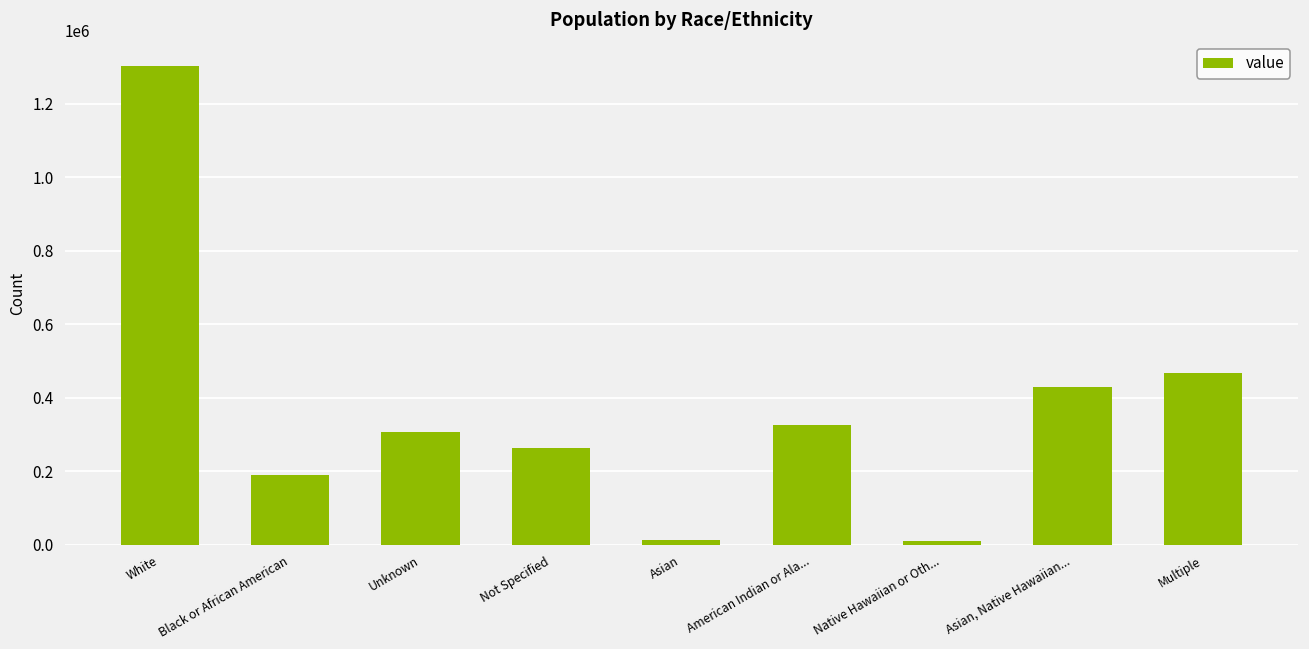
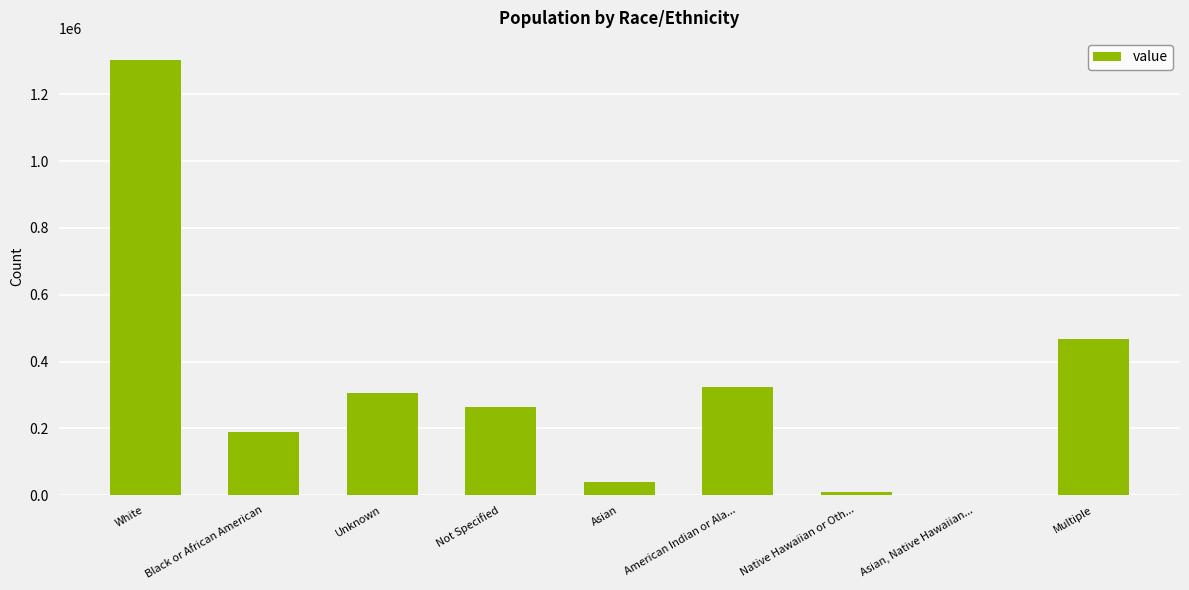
  {
    "White": 1300000,
    "Black or African American": 190000,
    "Unknown": 310000,
    "Not Specified": 260000,
-   "Asian": 10000,
+   "Asian": 40000,
    "American Indian or Ala...": 330000,
    "Native Hawaiian or Oth...": 10000,
-   "Asian, Native Hawaiian...": 430000,
+   "Asian, Native Hawaiian...": 0,
    "Multiple": 470000
  }
